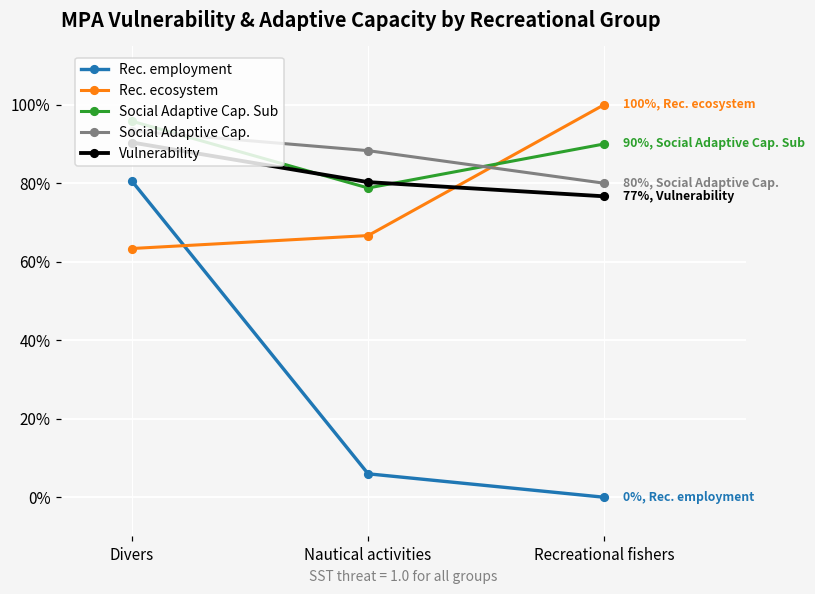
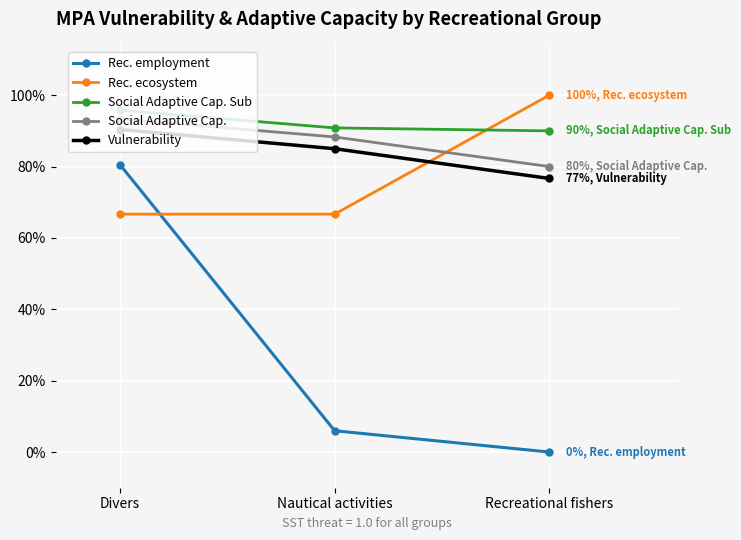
  {
    "Rec. employment": {
      "Recreational fishers": "0%,"
    },
    "Rec. ecosystem": {
-     "Divers": "63%",
+     "Divers": "67%",
      "Nautical activities": "67%"
    },
    "Social Adaptive Cap. Sub": {
-     "Nautical activities": "79%"
+     "Nautical activities": "91%"
    },
    "Social Adaptive Cap.": {
      "Recreational fishers": "80%,"
    },
    "Vulnerability": {
-     "Nautical activities": "80%"
+     "Nautical activities": "85%"
    }
  }
